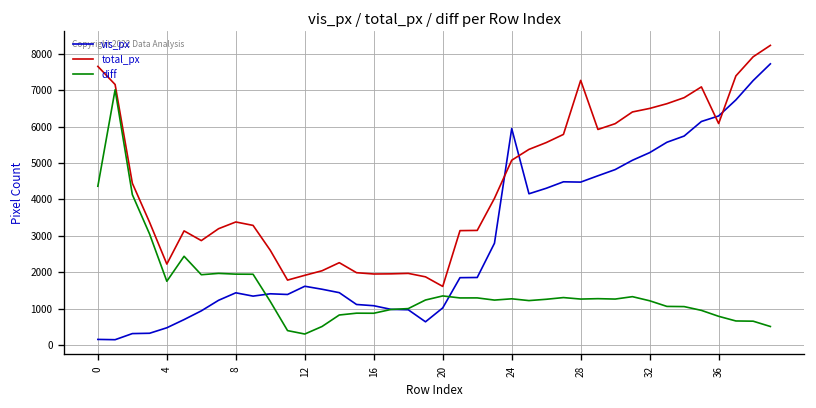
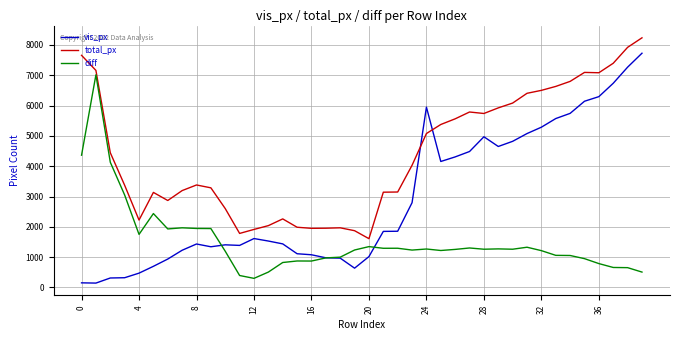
  {
    "vis_px": {
      "0": 200,
      "4": 500,
      "8": 1400,
      "12": 1600,
      "16": 1100,
      "20": 1000,
      "24": 5900,
-     "28": 4500,
+     "28": 5000,
      "32": 5300,
      "36": 6300
    },
    "total_px": {
      "4": 2200,
      "8": 3400,
      "12": 1900,
      "16": 2000,
      "20": 1600,
      "24": 5100,
-     "28": 7300,
+     "28": 5700,
      "32": 6500,
-     "36": 6100
+     "36": 7100
    },
    "diff": {
      "0": 4400,
      "4": 1800,
      "8": 1900,
      "12": 300,
      "16": 900,
      "20": 1300,
      "24": 1300,
      "28": 1300,
      "32": 1200,
      "36": 800
    }
  }
